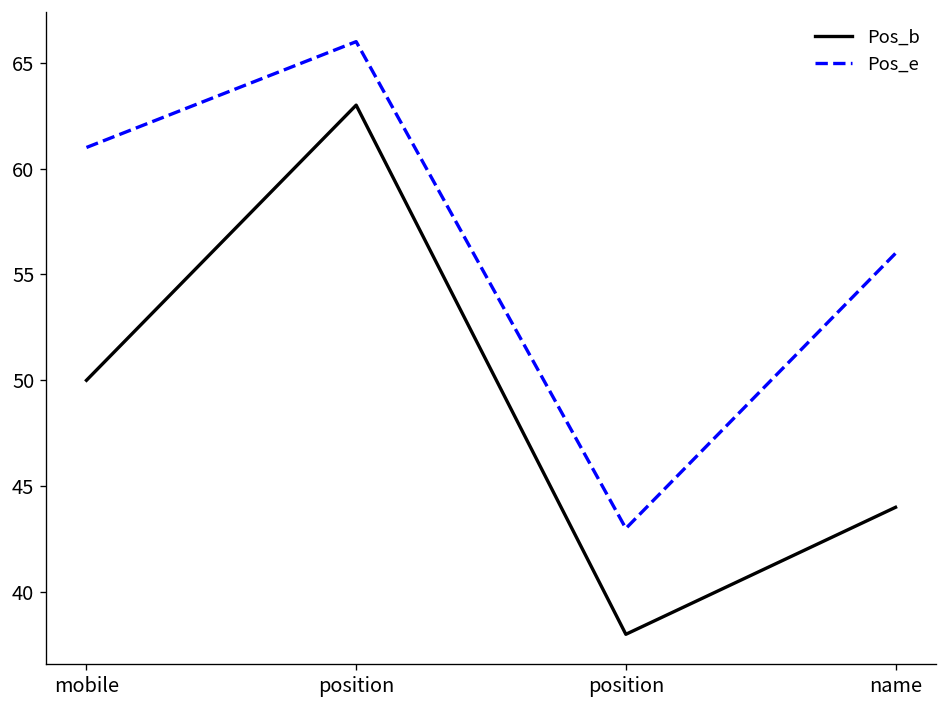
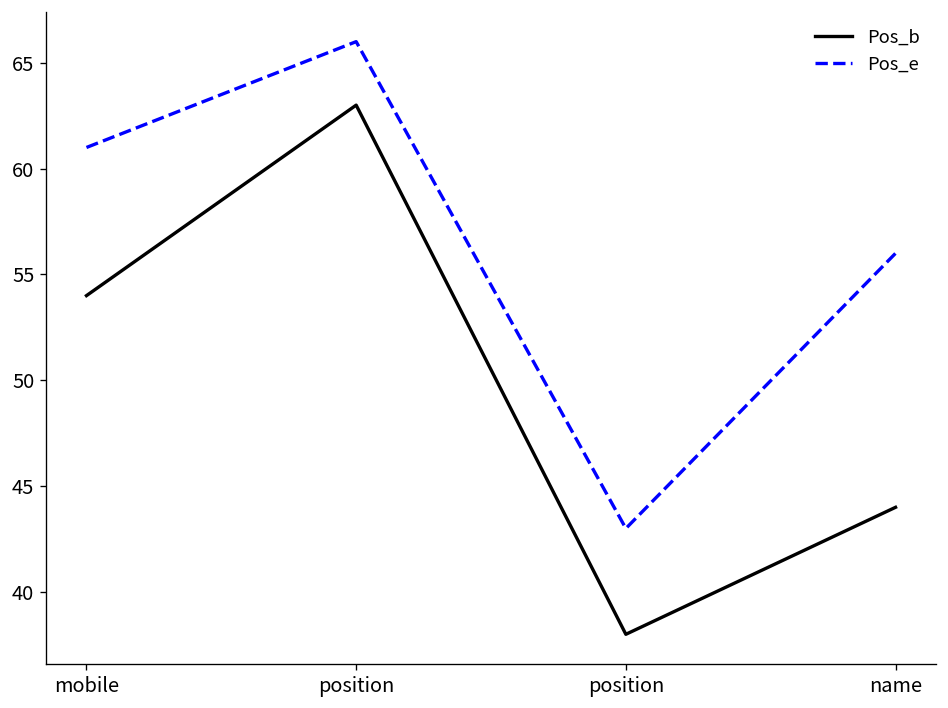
  {
    "Pos_b": {
-     "mobile": 50,
+     "mobile": 54,
      "name": 44
    },
    "Pos_e": {
      "mobile": 61,
      "name": 56
    }
  }
